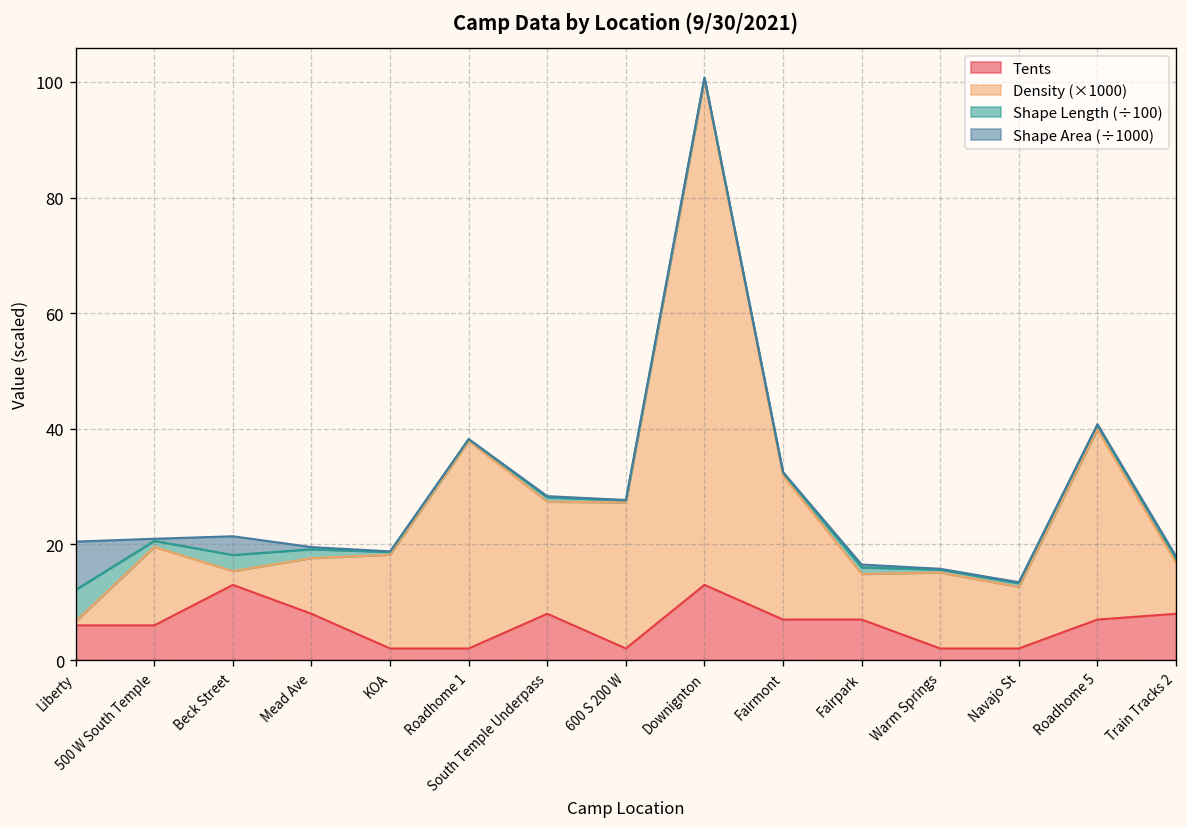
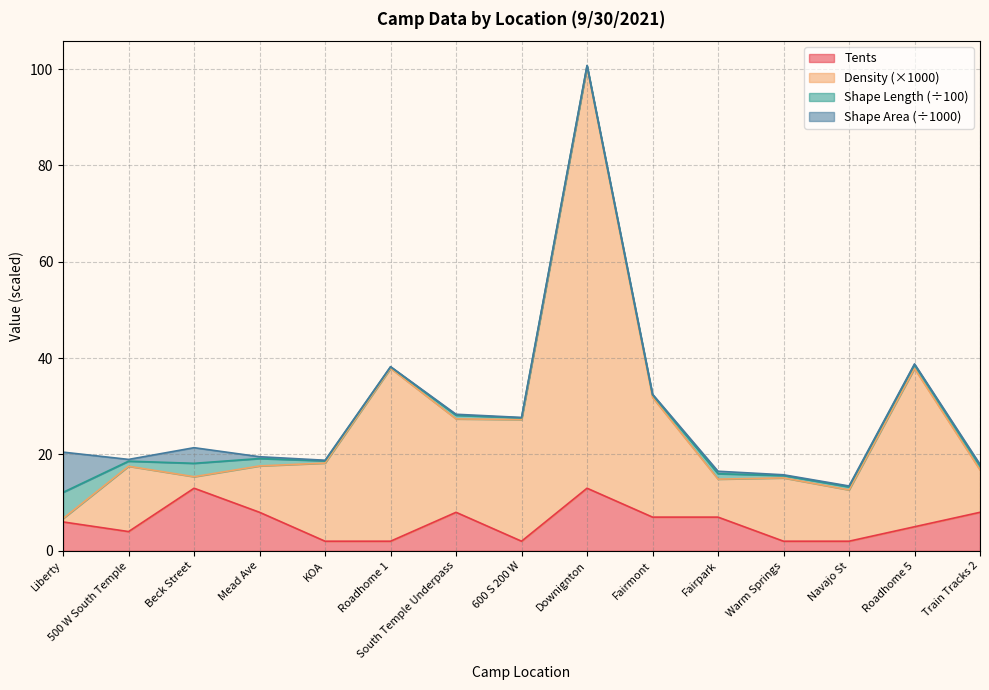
  {
    "Tents": {
      "Liberty": 6,
-     "500 W South Temple": 6,
+     "500 W South Temple": 4,
      "Beck Street": 13,
      "Mead Ave": 8,
      "KOA": 2,
      "Roadhome 1": 2,
      "South Temple Underpass": 8,
      "600 S 200 W": 2,
      "Downignton": 13,
      "Fairmont": 7,
      "Fairpark": 7,
      "Warm Springs": 2,
      "Navajo St": 2,
-     "Roadhome 5": 7,
+     "Roadhome 5": 5,
      "Train Tracks 2": 8
    },
    "Density (×1000)": {
      "Liberty": 1,
      "500 W South Temple": 14,
      "Beck Street": 2,
      "Mead Ave": 10,
      "South Temple Underpass": 19,
      "Fairpark": 8,
      "Navajo St": 11,
      "Roadhome 5": 33,
      "Train Tracks 2": 9
    }
  }
